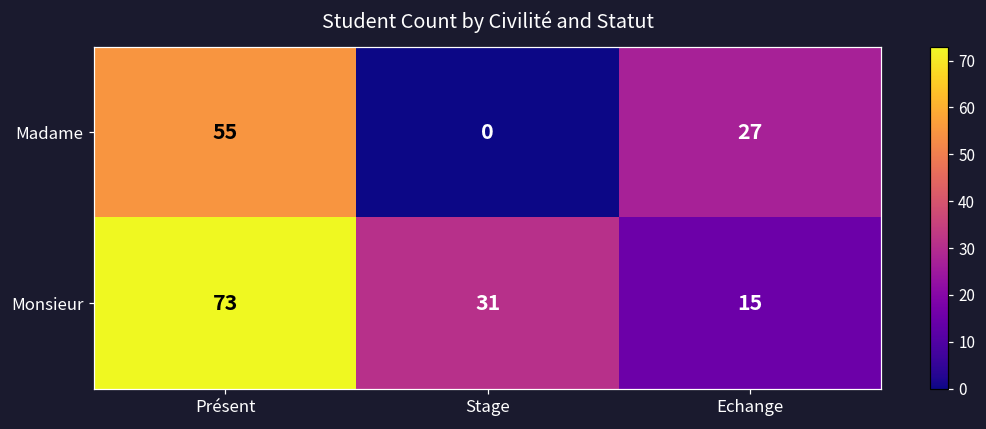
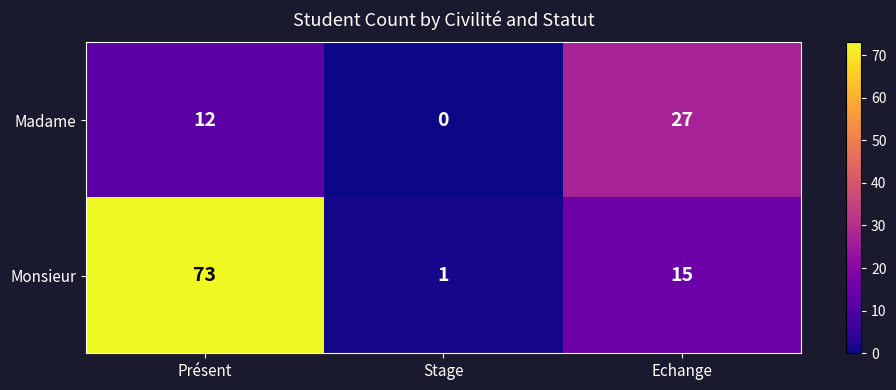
  {
    "Madame": {
-     "Présent": 55,
+     "Présent": 12,
      "Stage": 0,
      "Echange": 27
    },
    "Monsieur": {
      "Présent": 73,
-     "Stage": 31,
+     "Stage": 1,
      "Echange": 15
    }
  }
